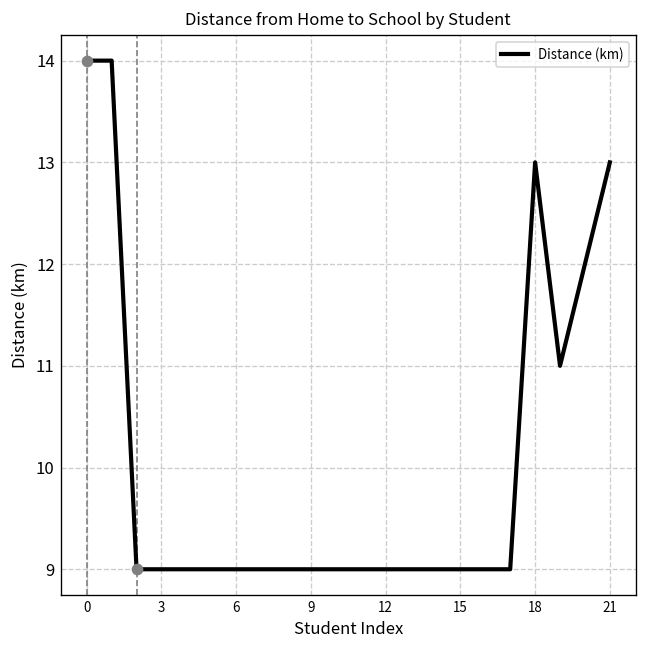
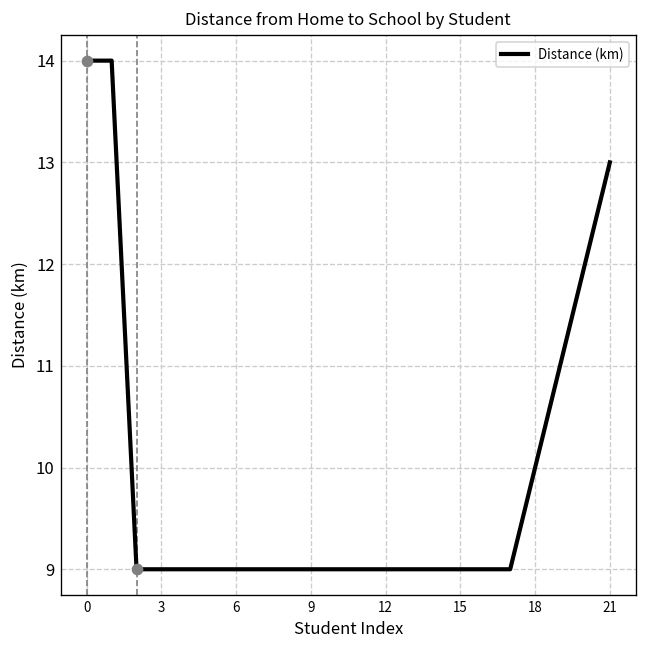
  {
    "Distance (km)": {
      "3": 9,
      "6": 9,
      "9": 9,
      "12": 9,
      "15": 9,
-     "18": 13,
+     "18": 10,
      "21": 13
    }
  }
